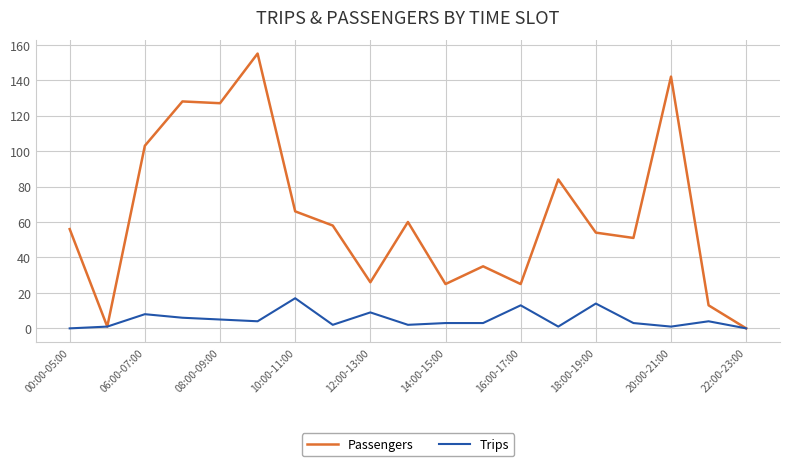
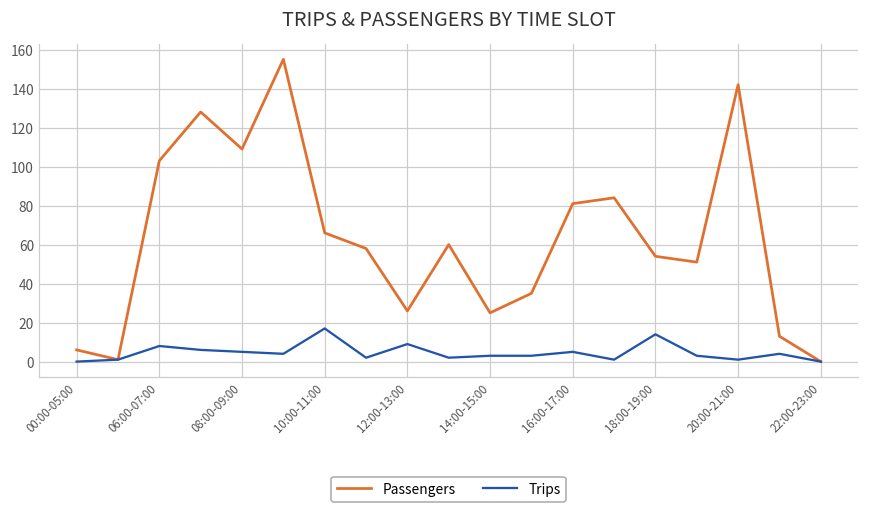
  {
    "Passengers": {
-     "00:00-05:00": 56,
+     "00:00-05:00": 6,
      "06:00-07:00": 103,
-     "08:00-09:00": 127,
+     "08:00-09:00": 109,
      "10:00-11:00": 66,
      "12:00-13:00": 26,
      "14:00-15:00": 25,
-     "16:00-17:00": 25,
+     "16:00-17:00": 81,
      "18:00-19:00": 54,
      "20:00-21:00": 142
    },
    "Trips": {
      "00:00-05:00": 0,
      "06:00-07:00": 8,
      "08:00-09:00": 5,
      "10:00-11:00": 17,
      "12:00-13:00": 9,
      "14:00-15:00": 3,
-     "16:00-17:00": 13,
+     "16:00-17:00": 5,
      "18:00-19:00": 14,
      "20:00-21:00": 1
    }
  }
